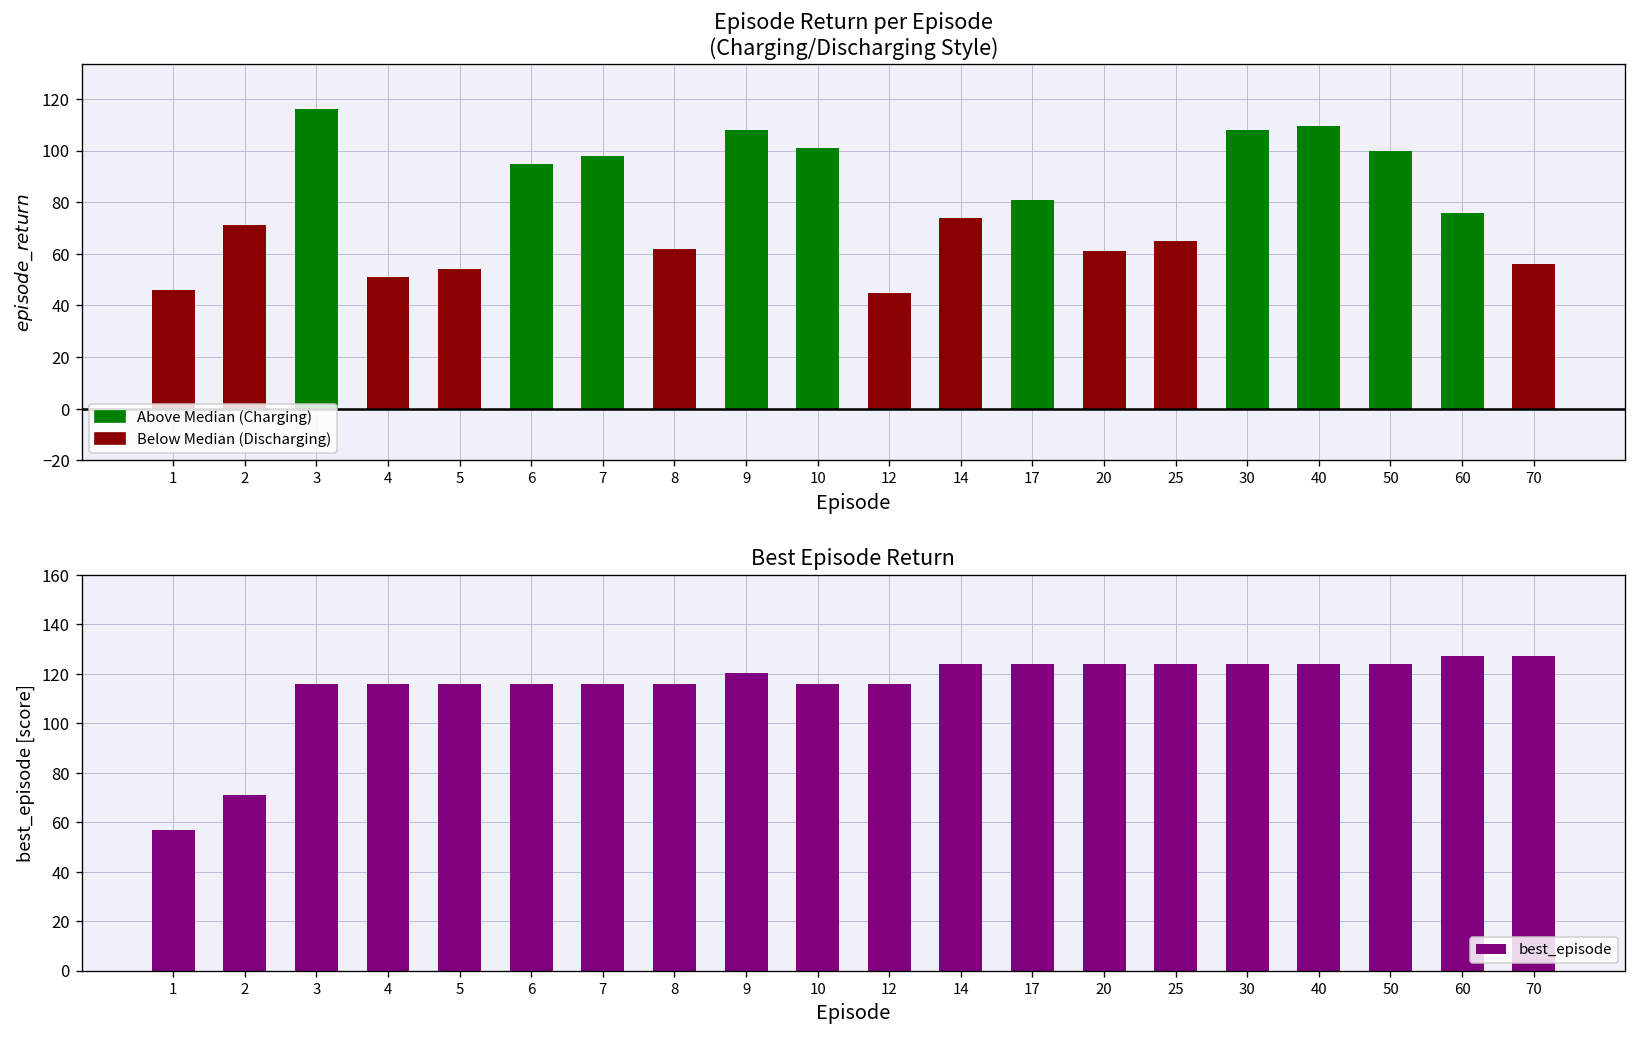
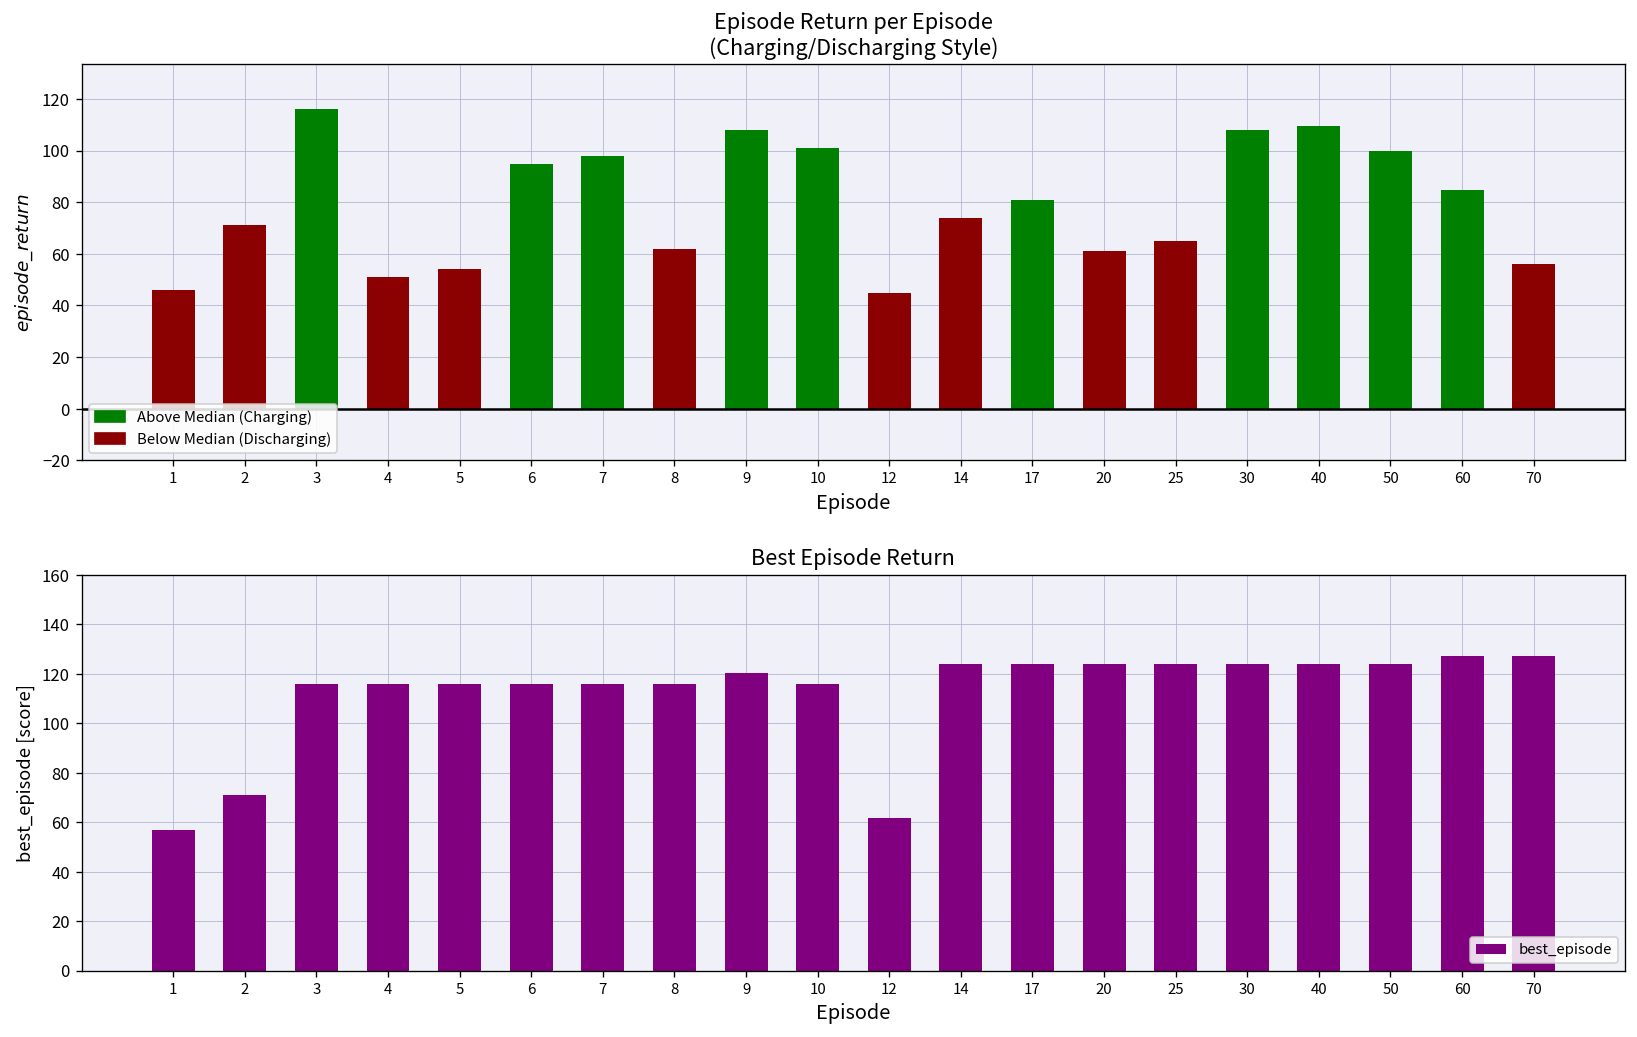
  {
    "Episode Return per Episode (Charging/Discharging Style)": {
      "1": 46,
      "2": 71,
      "3": 116,
      "4": 51,
      "5": 54,
      "6": 95,
      "7": 98,
      "8": 62,
      "9": 108,
      "10": 101,
      "12": 45,
      "14": 74,
      "17": 81,
      "20": 61,
      "25": 65,
      "30": 108,
      "40": 110,
      "50": 100,
-     "60": 76,
+     "60": 85,
      "70": 56
    },
    "Best Episode Return": {
      "1": 57,
      "2": 71,
      "3": 116,
      "4": 116,
      "5": 116,
      "6": 116,
      "7": 116,
      "8": 116,
      "9": 120,
      "10": 116,
-     "12": 116,
+     "12": 62,
      "14": 124,
      "17": 124,
      "20": 124,
      "25": 124,
      "30": 124,
      "40": 124,
      "50": 124,
      "60": 127,
      "70": 127
    }
  }
